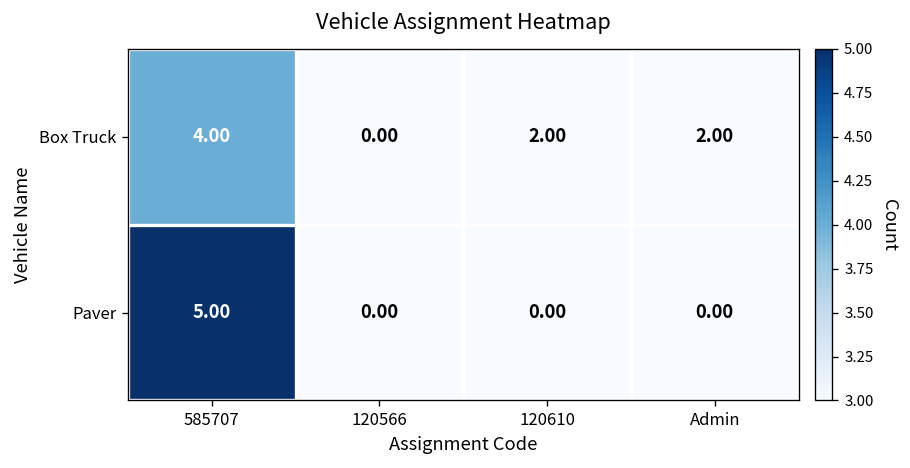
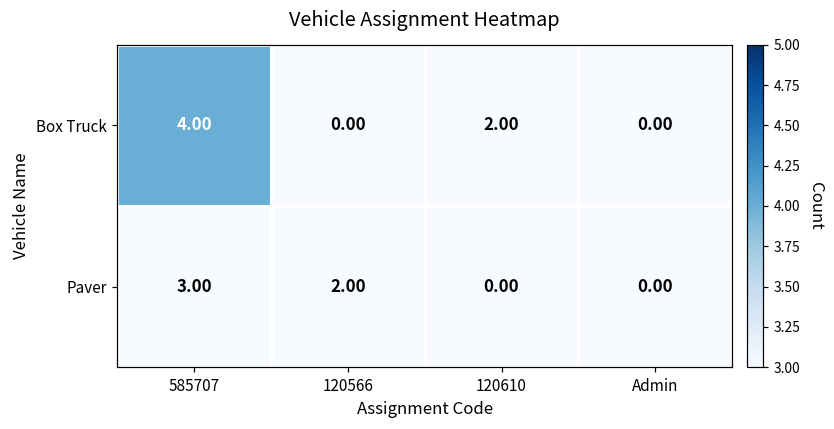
  {
    "Box Truck": {
      "585707": 4.00,
      "120566": 0.00,
      "120610": 2.00,
-     "Admin": 2.00
+     "Admin": 0.00
    },
    "Paver": {
-     "585707": 5.00,
-     "120566": 0.00,
+     "585707": 3.00,
+     "120566": 2.00,
      "120610": 0.00,
      "Admin": 0.00
    }
  }
